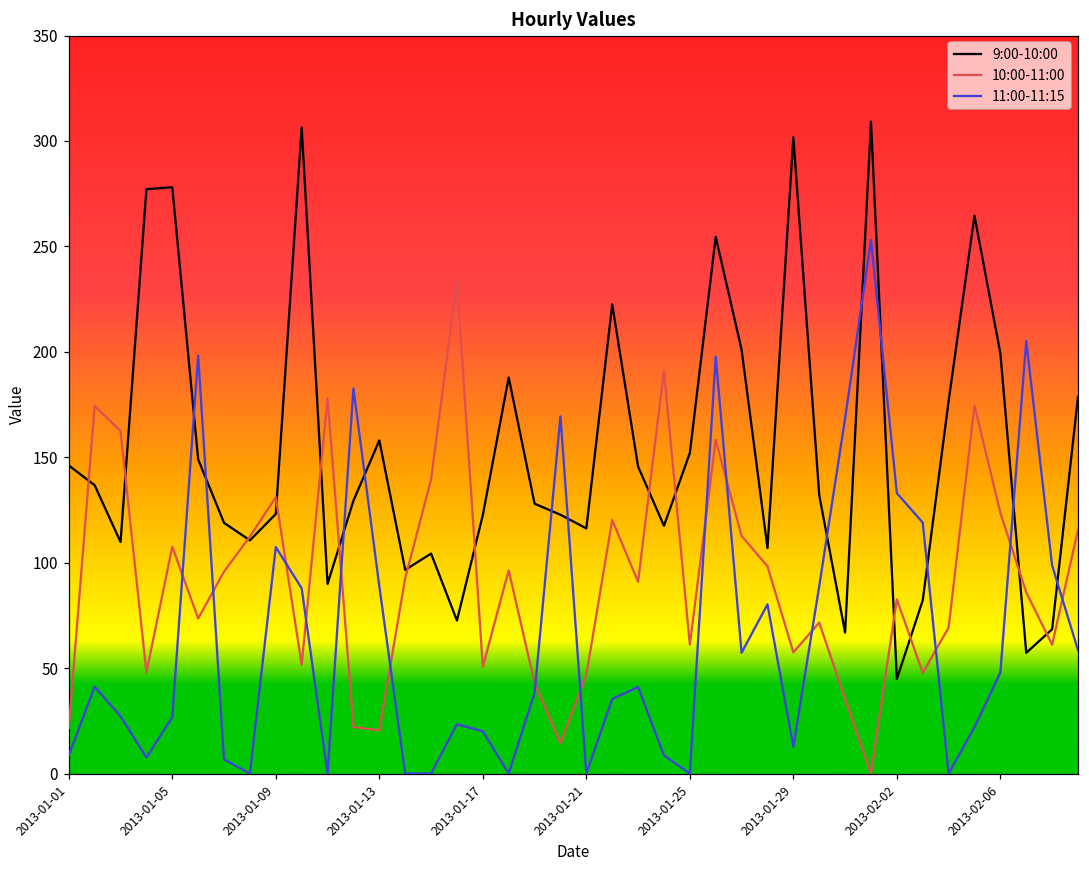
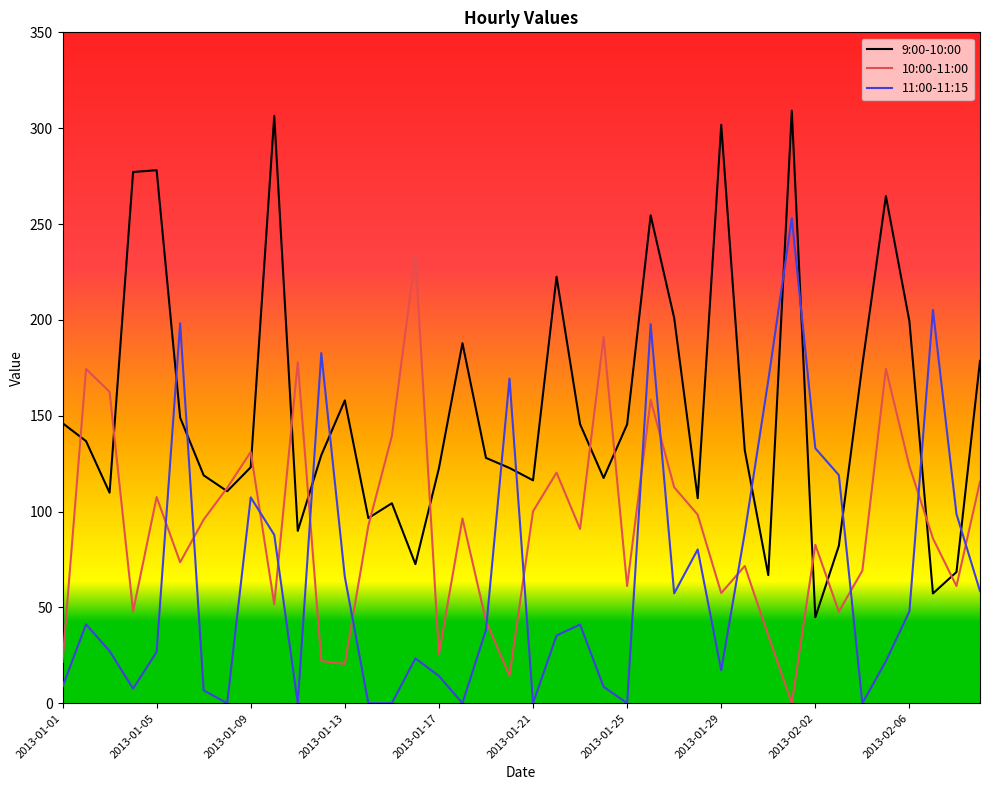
  {
    "9:00-10:00": {
      "2013-01-01": 146,
      "2013-01-05": 278,
      "2013-01-09": 123,
      "2013-01-13": 158,
      "2013-01-17": 123,
      "2013-01-21": 116,
-     "2013-01-25": 152,
+     "2013-01-25": 146,
      "2013-01-29": 302,
      "2013-02-02": 45,
      "2013-02-06": 199
    },
    "10:00-11:00": {
      "2013-01-01": 22,
      "2013-01-05": 108,
      "2013-01-09": 131,
      "2013-01-13": 21,
-     "2013-01-17": 51,
-     "2013-01-21": 47,
+     "2013-01-17": 26,
+     "2013-01-21": 100,
      "2013-01-25": 61,
      "2013-01-29": 57,
      "2013-02-02": 83,
      "2013-02-06": 124
    },
    "11:00-11:15": {
      "2013-01-01": 9,
      "2013-01-05": 27,
      "2013-01-09": 107,
-     "2013-01-13": 89,
-     "2013-01-17": 20,
+     "2013-01-13": 66,
+     "2013-01-17": 14,
      "2013-01-21": 0,
      "2013-01-25": 0,
-     "2013-01-29": 13,
+     "2013-01-29": 17,
      "2013-02-02": 133,
      "2013-02-06": 48
    }
  }
